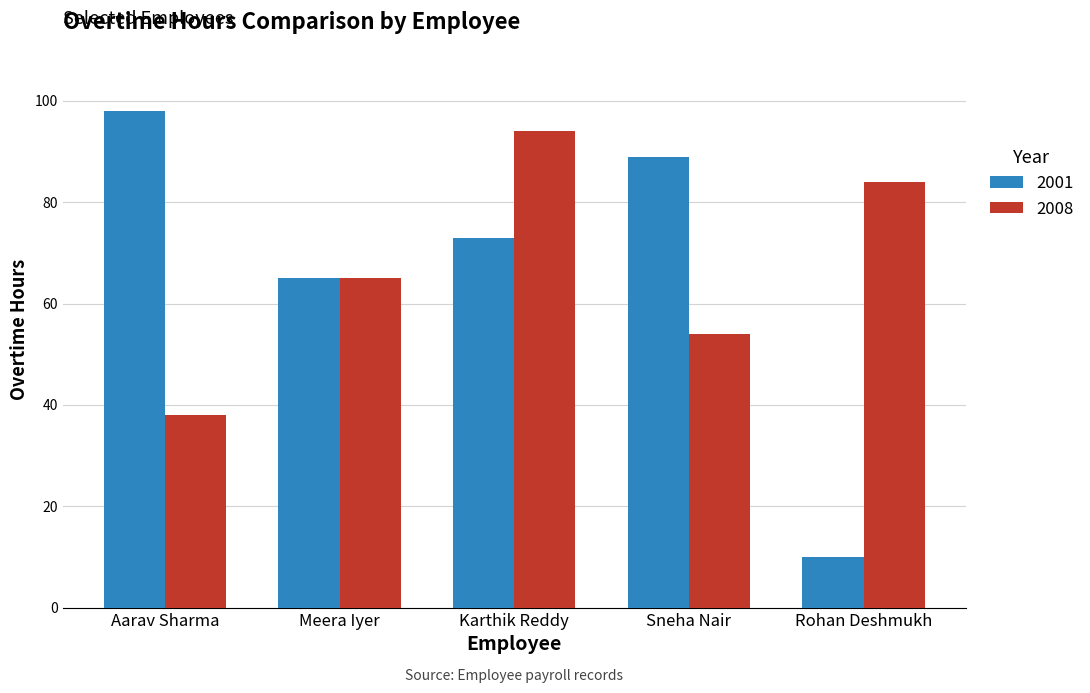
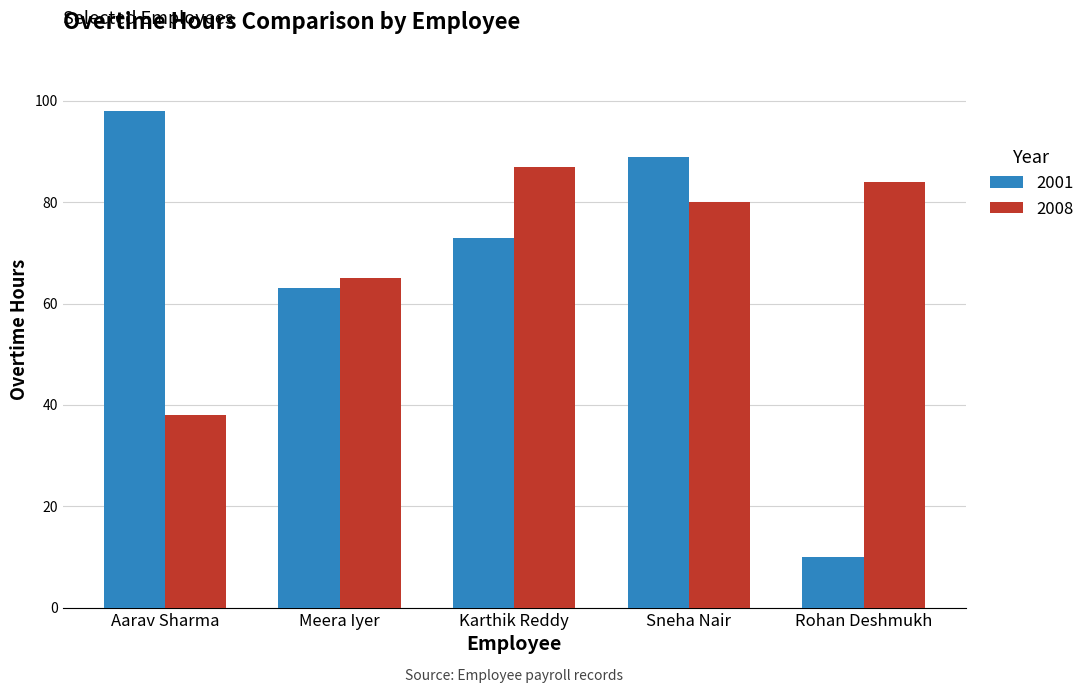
  {
    "2001": {
      "Aarav Sharma": 98,
-     "Meera Iyer": 65,
+     "Meera Iyer": 63,
      "Karthik Reddy": 73,
      "Sneha Nair": 89,
      "Rohan Deshmukh": 10
    },
    "2008": {
      "Aarav Sharma": 38,
      "Meera Iyer": 65,
-     "Karthik Reddy": 94,
-     "Sneha Nair": 54,
+     "Karthik Reddy": 87,
+     "Sneha Nair": 80,
      "Rohan Deshmukh": 84
    }
  }
